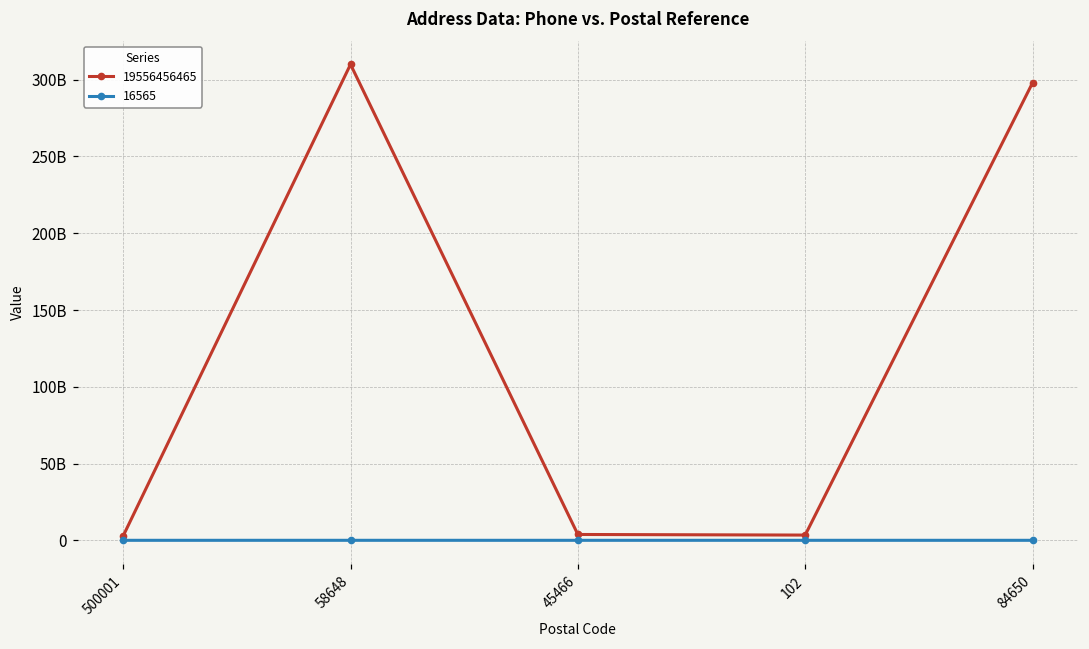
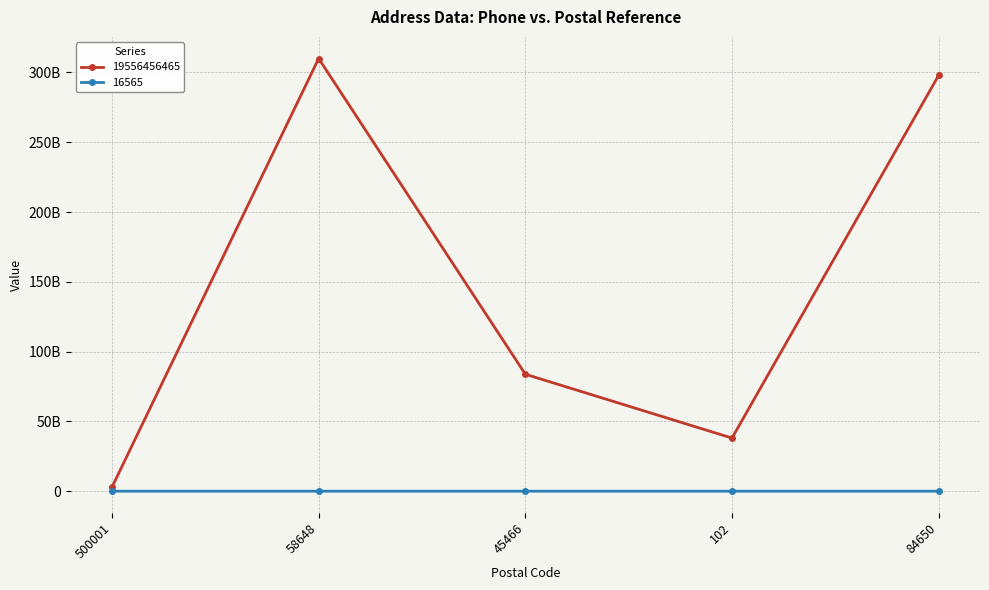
  {
    "19556456465": {
      "500001": 3000000000,
      "58648": 310000000000,
-     "45466": 4000000000,
-     "102": 3000000000,
+     "45466": 84000000000,
+     "102": 38000000000,
      "84650": 298000000000
    },
    "16565": {
      "500001": 0,
      "58648": 0,
      "45466": 0,
      "102": 0,
      "84650": 0
    }
  }
